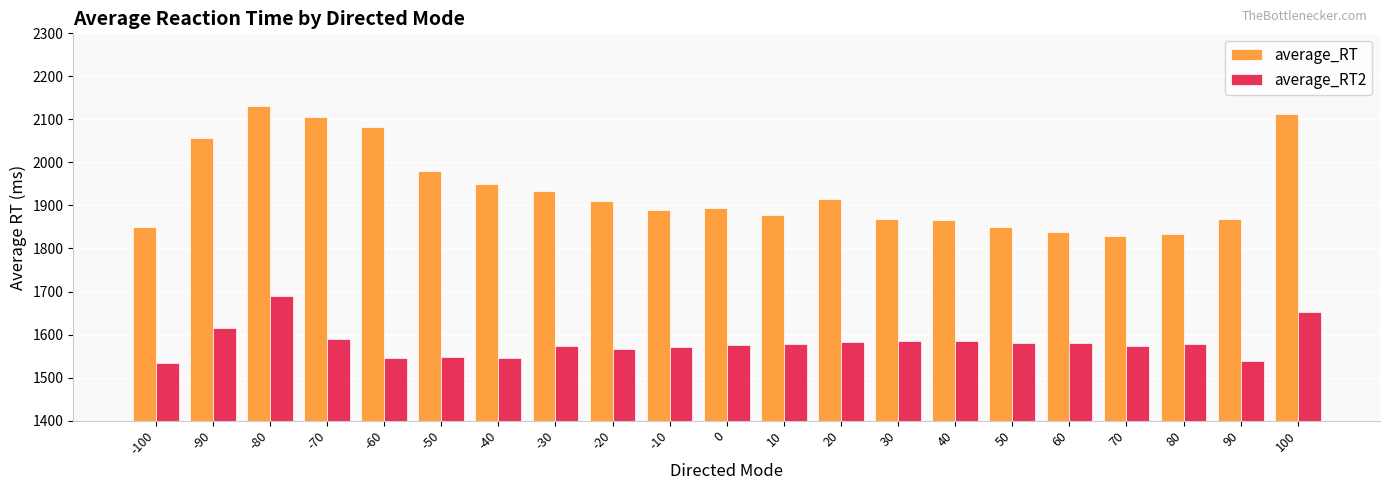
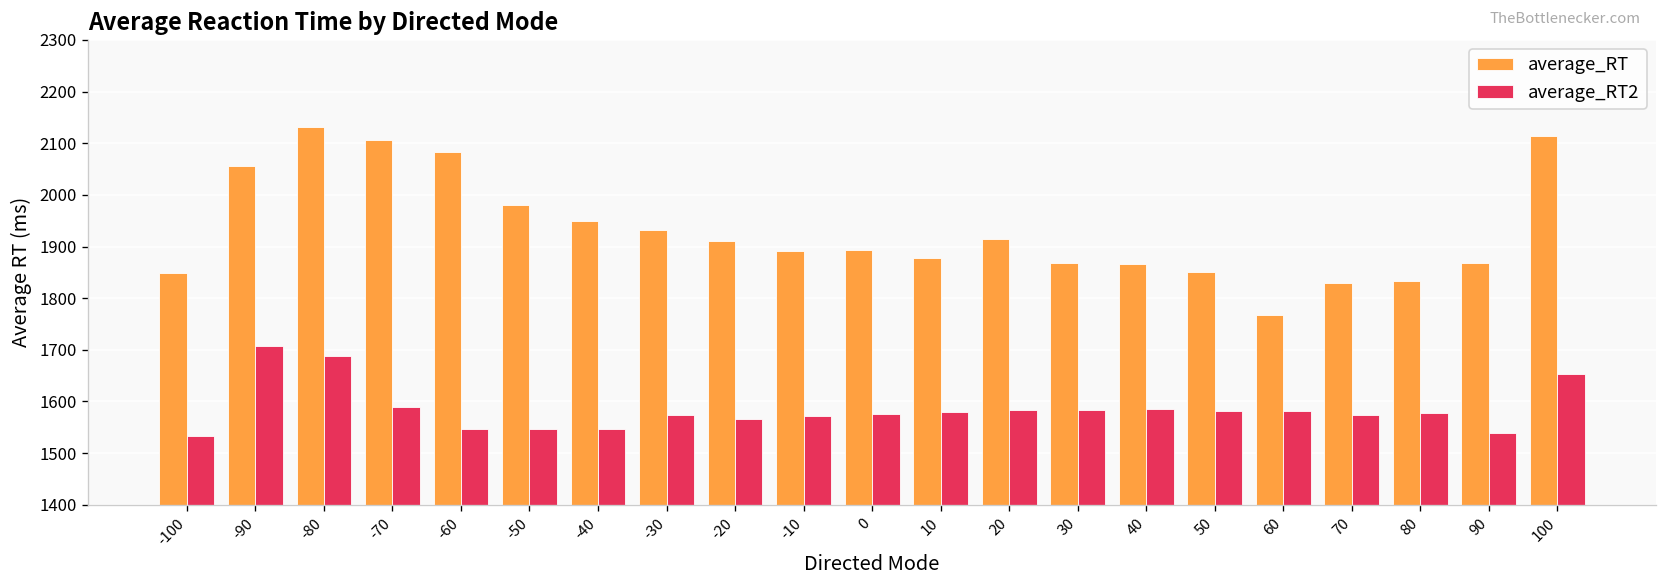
  {
    "average_RT": {
      "-100": 1850,
      "-90": 2060,
      "-80": 2130,
      "-70": 2110,
      "-60": 2080,
      "-50": 1980,
      "-40": 1950,
      "-30": 1930,
      "-20": 1910,
      "-10": 1890,
      "0": 1890,
      "10": 1880,
      "20": 1910,
      "30": 1870,
      "40": 1870,
      "50": 1850,
-     "60": 1840,
+     "60": 1770,
      "70": 1830,
      "80": 1830,
      "90": 1870,
      "100": 2110
    },
    "average_RT2": {
      "-100": 1530,
-     "-90": 1620,
+     "-90": 1710,
      "-80": 1690,
      "-70": 1590,
      "-60": 1550,
      "-50": 1550,
      "-40": 1550,
      "-30": 1570,
      "-20": 1570,
      "-10": 1570,
      "0": 1580,
      "10": 1580,
      "20": 1580,
      "30": 1580,
      "40": 1590,
      "50": 1580,
      "60": 1580,
      "70": 1570,
      "80": 1580,
      "90": 1540,
      "100": 1650
    }
  }
